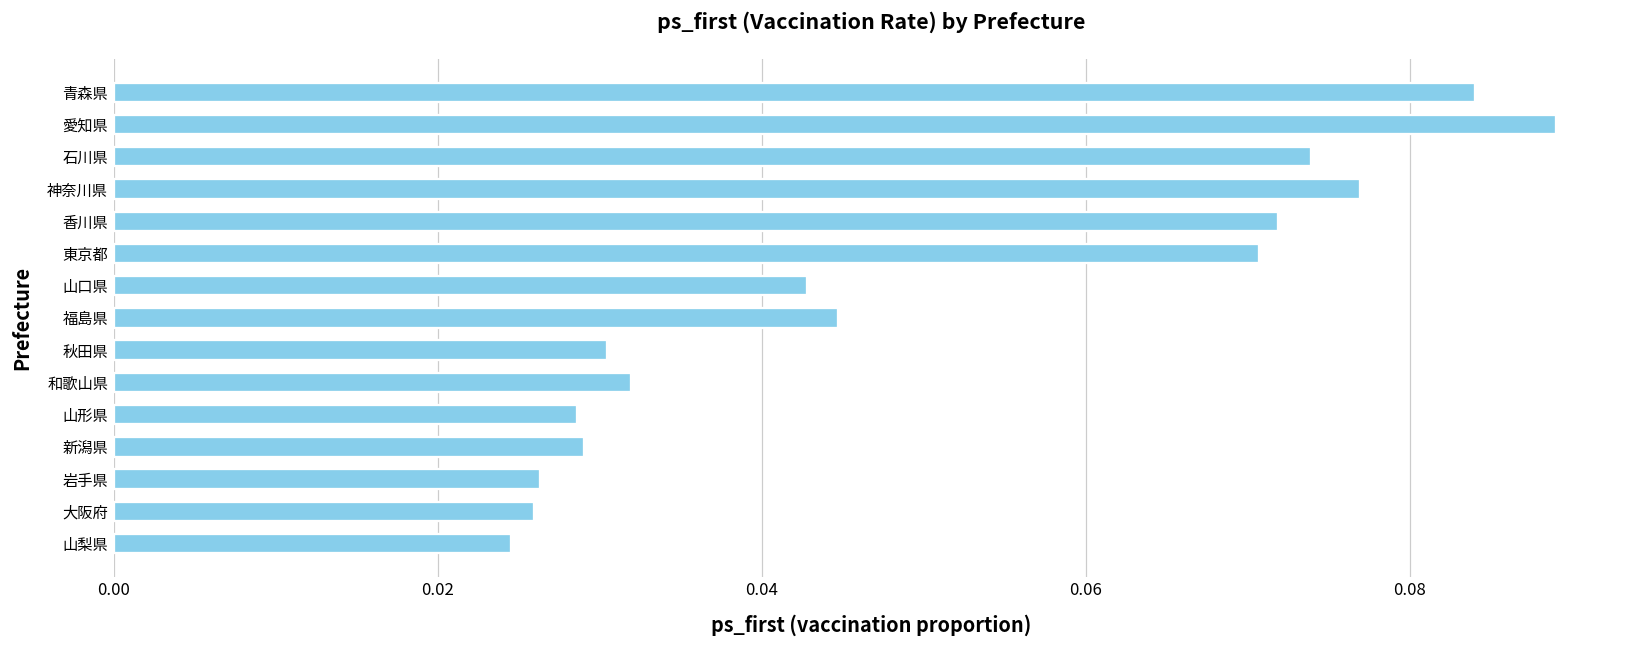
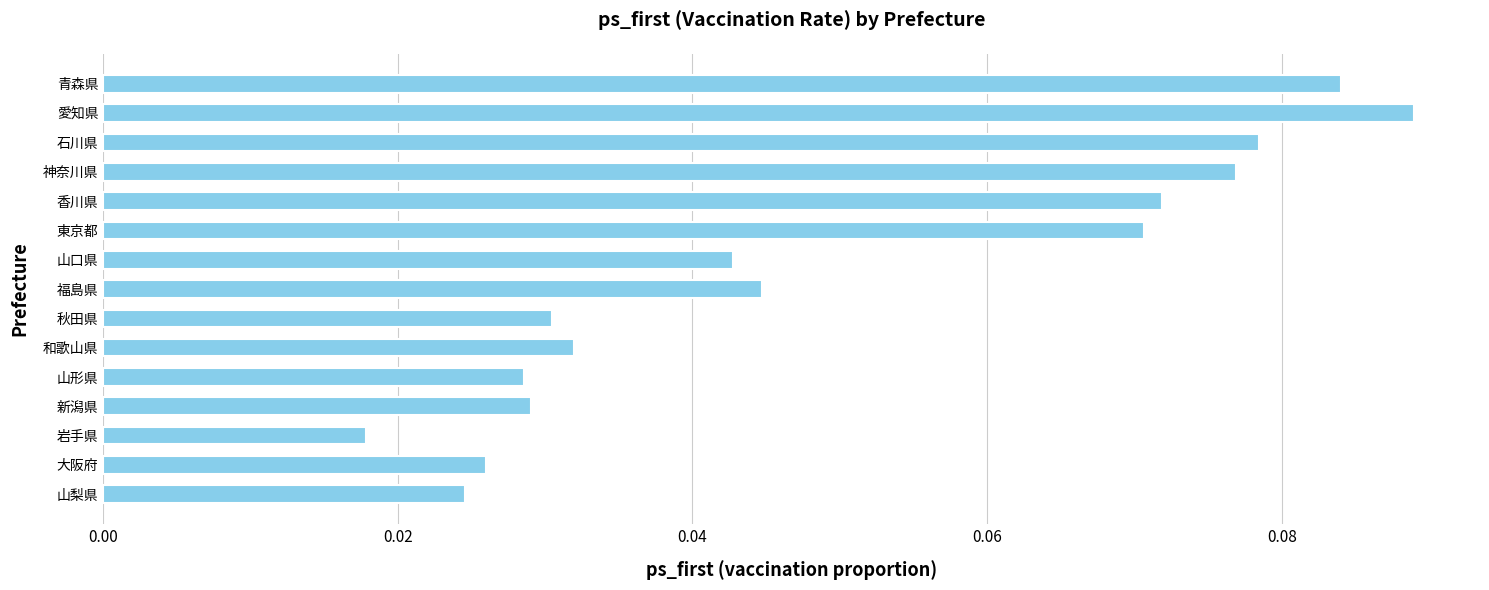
  {
    "青森県": 0.0840,
    "愛知県": 0.0890,
-   "石川県": 0.0739,
+   "石川県": 0.0785,
    "神奈川県": 0.0769,
    "香川県": 0.0719,
    "東京都": 0.0707,
    "山口県": 0.0428,
    "福島県": 0.0447,
    "秋田県": 0.0304,
    "和歌山県": 0.0319,
    "山形県": 0.0286,
    "新潟県": 0.0290,
-   "岩手県": 0.0263,
+   "岩手県": 0.0179,
    "大阪府": 0.0260,
    "山梨県": 0.0245
  }
